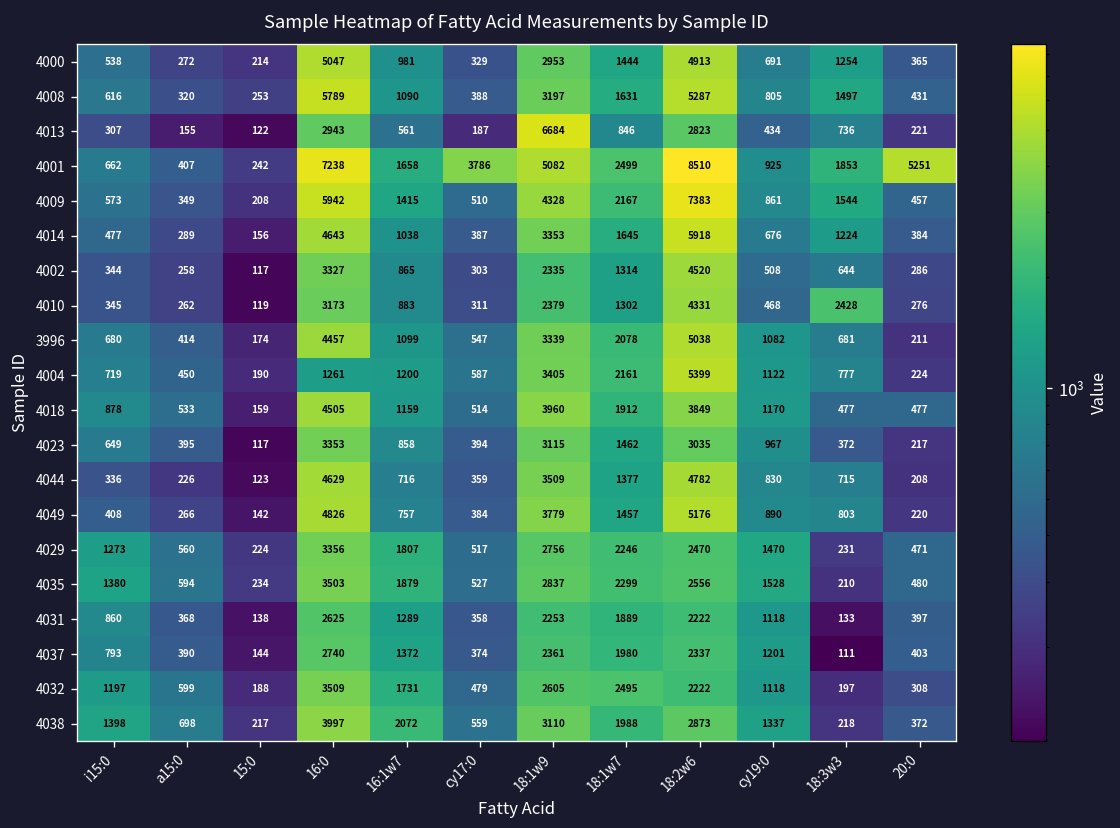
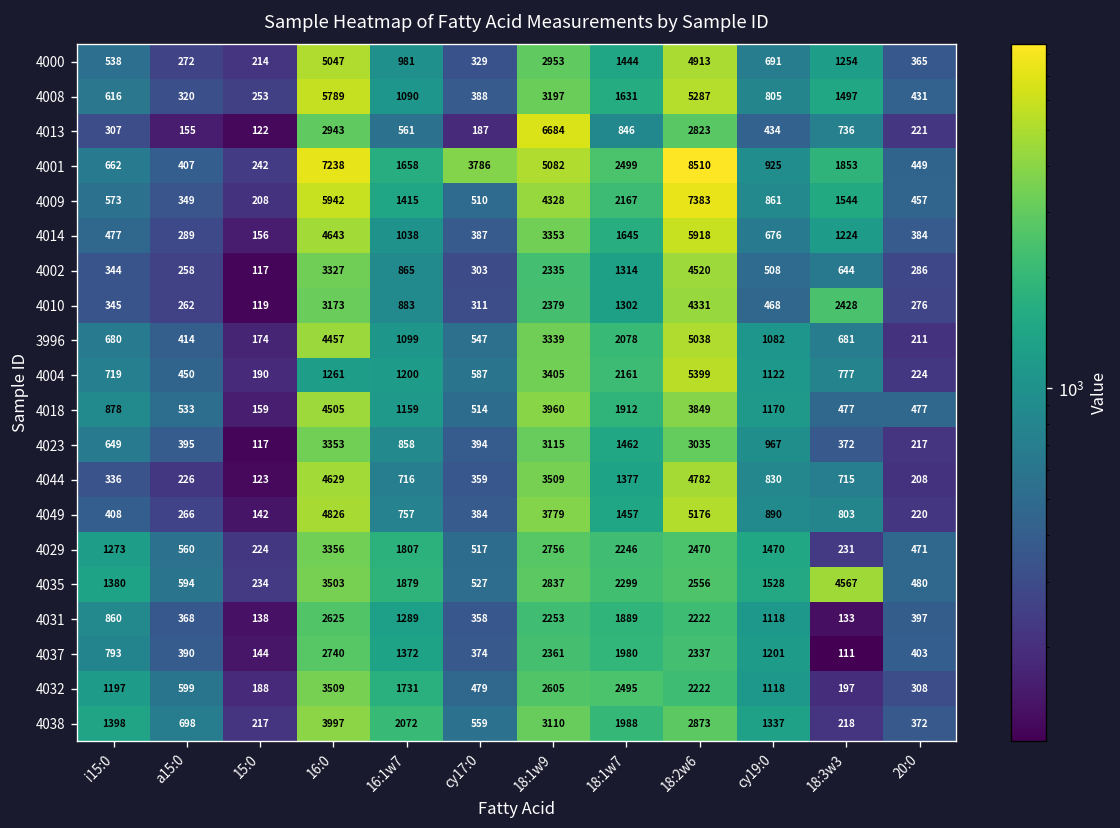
  {
    "4001": {
      "i15:0": 662,
      "a15:0": 407,
      "15:0": 242,
      "16:0": 7238,
      "16:1w7": 1658,
      "cy17:0": 3786,
      "18:1w9": 5082,
      "18:1w7": 2499,
      "18:2w6": 8510,
      "cy19:0": 925,
      "18:3w3": 1853,
-     "20:0": 5251
+     "20:0": 449
    },
    "4035": {
      "i15:0": 1380,
      "a15:0": 594,
      "15:0": 234,
      "16:0": 3503,
      "16:1w7": 1879,
      "cy17:0": 527,
      "18:1w9": 2837,
      "18:1w7": 2299,
      "18:2w6": 2556,
      "cy19:0": 1528,
-     "18:3w3": 210,
+     "18:3w3": 4567,
      "20:0": 480
    }
  }
